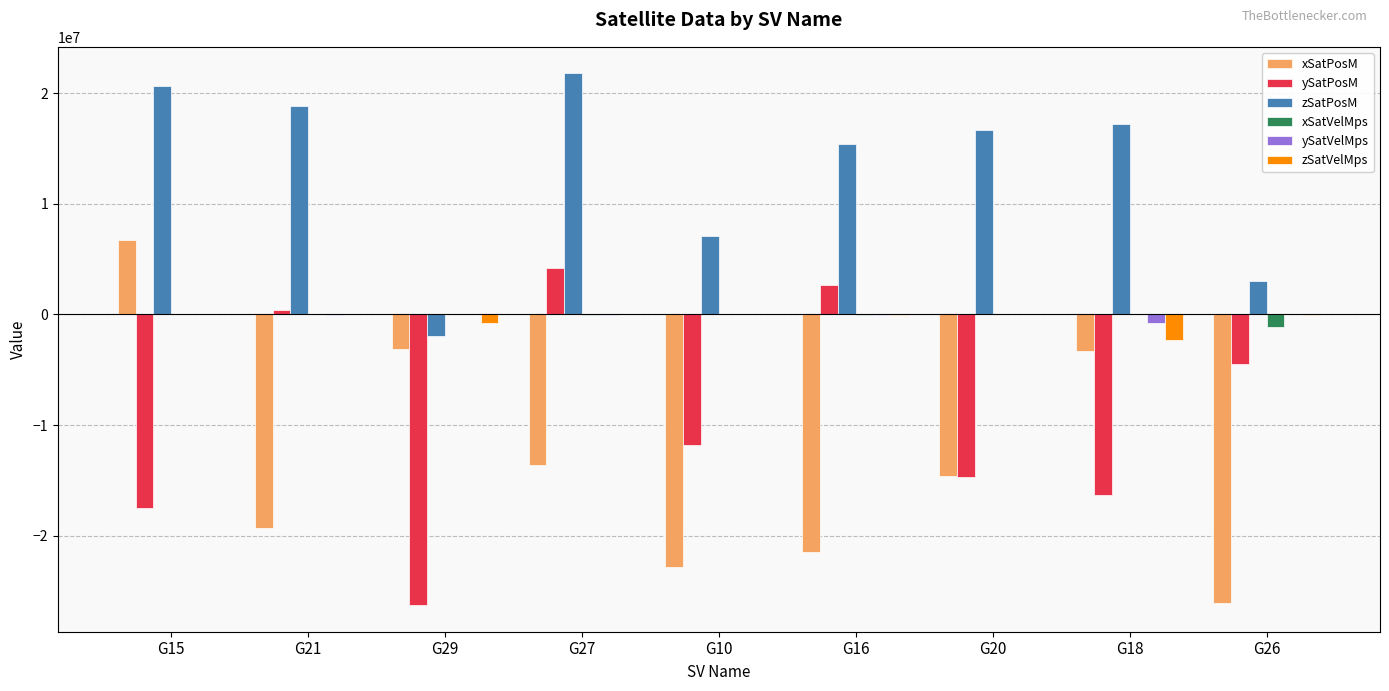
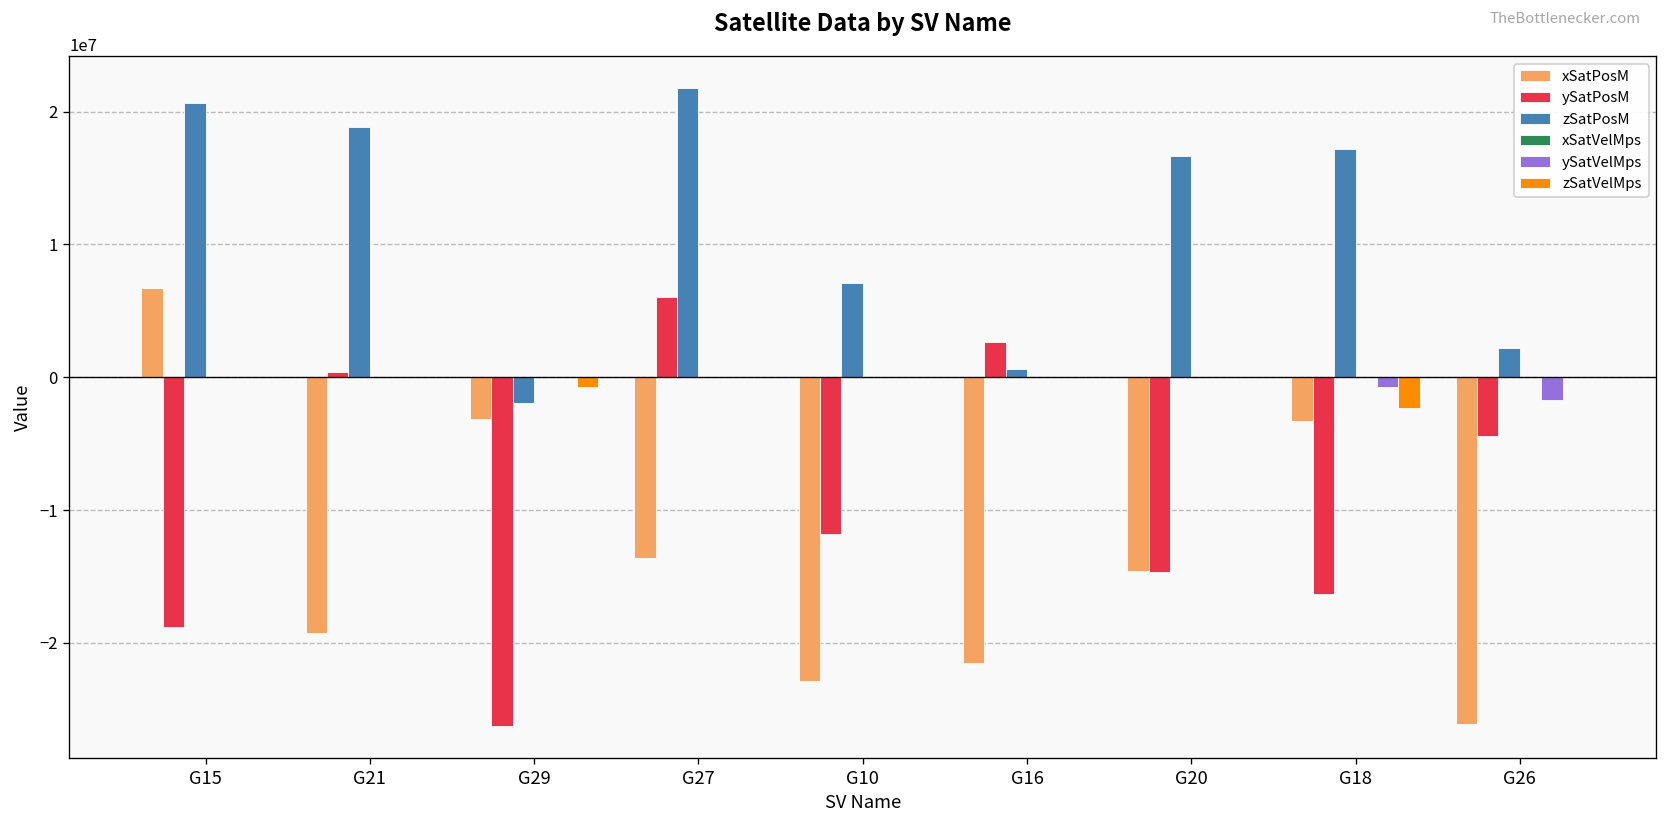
  {
    "xSatPosM": {
      "G15": 6700000,
      "G21": -19300000,
      "G29": -3200000,
      "G27": -13600000,
      "G10": -22900000,
      "G16": -21500000,
      "G20": -14600000,
      "G18": -3300000,
      "G26": -26100000
    },
    "ySatPosM": {
-     "G15": -17500000,
+     "G15": -18800000,
      "G21": 400000,
      "G29": -26300000,
-     "G27": 4200000,
+     "G27": 6000000,
      "G10": -11800000,
      "G16": 2700000,
      "G20": -14700000,
      "G18": -16300000,
      "G26": -4500000
    },
    "zSatPosM": {
      "G15": 20700000,
      "G21": 18900000,
      "G29": -1900000,
      "G27": 21800000,
      "G10": 7100000,
-     "G16": 15400000,
+     "G16": 600000,
      "G20": 16700000,
      "G18": 17200000,
-     "G26": 3000000
+     "G26": 2200000
    },
    "xSatVelMps": {
-     "G26": -1100000
+     "G26": 0
    },
    "ySatVelMps": {
      "G18": -700000,
-     "G26": 0
+     "G26": -1700000
    },
    "zSatVelMps": {
      "G29": -700000,
      "G18": -2300000
    }
  }
